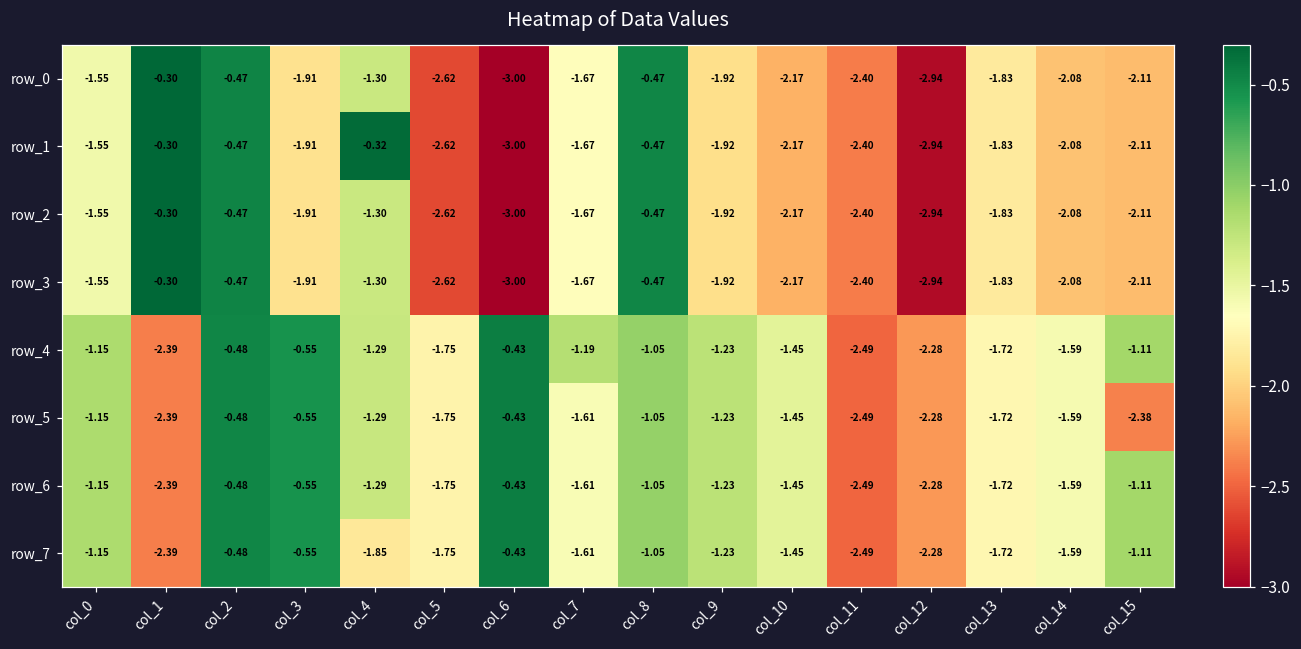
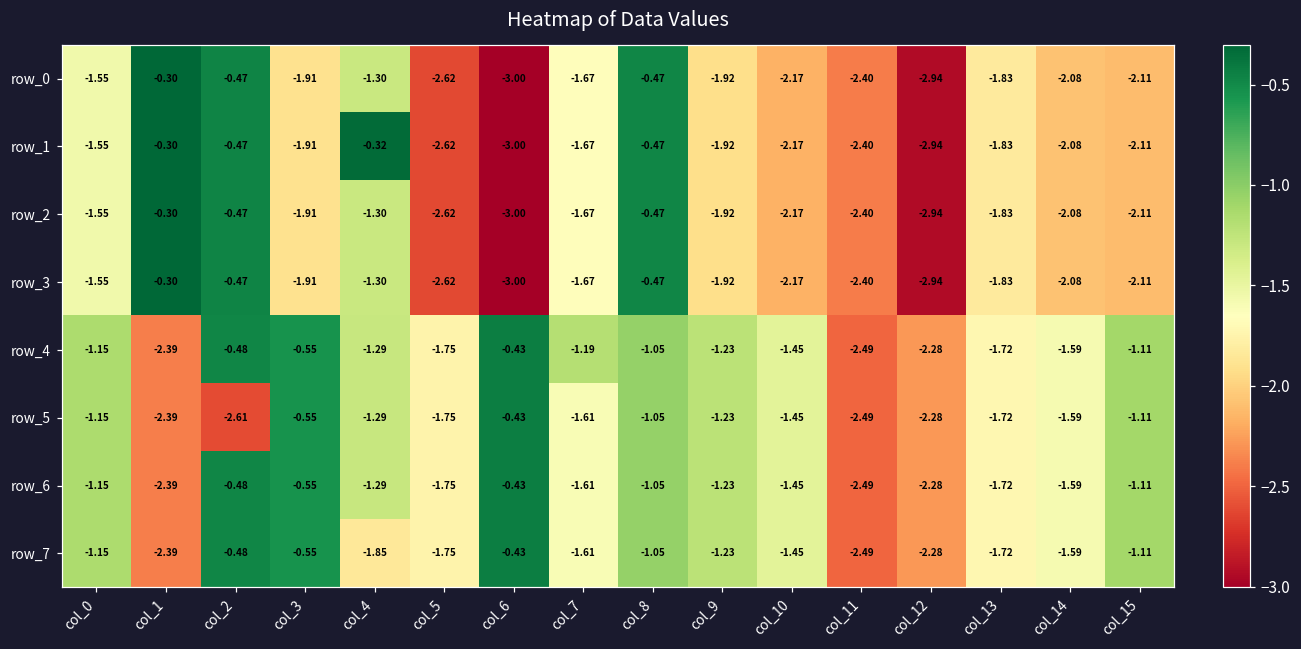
  {
    "row_0": {
      "col_0": -1.55,
      "col_1": -0.30,
      "col_2": -0.47,
      "col_3": -1.91,
      "col_4": -1.30,
      "col_5": -2.62,
      "col_6": -3.00,
      "col_7": -1.67,
      "col_8": -0.47,
      "col_9": -1.92,
      "col_10": -2.17,
      "col_11": -2.40,
      "col_12": -2.94,
      "col_13": -1.83,
      "col_14": -2.08,
      "col_15": -2.11
    },
    "row_1": {
      "col_0": -1.55,
      "col_1": -0.30,
      "col_2": -0.47,
      "col_3": -1.91,
      "col_4": -0.32,
      "col_5": -2.62,
      "col_6": -3.00,
      "col_7": -1.67,
      "col_8": -0.47,
      "col_9": -1.92,
      "col_10": -2.17,
      "col_11": -2.40,
      "col_12": -2.94,
      "col_13": -1.83,
      "col_14": -2.08,
      "col_15": -2.11
    },
    "row_2": {
      "col_0": -1.55,
      "col_1": -0.30,
      "col_2": -0.47,
      "col_3": -1.91,
      "col_4": -1.30,
      "col_5": -2.62,
      "col_6": -3.00,
      "col_7": -1.67,
      "col_8": -0.47,
      "col_9": -1.92,
      "col_10": -2.17,
      "col_11": -2.40,
      "col_12": -2.94,
      "col_13": -1.83,
      "col_14": -2.08,
      "col_15": -2.11
    },
    "row_3": {
      "col_0": -1.55,
      "col_1": -0.30,
      "col_2": -0.47,
      "col_3": -1.91,
      "col_4": -1.30,
      "col_5": -2.62,
      "col_6": -3.00,
      "col_7": -1.67,
      "col_8": -0.47,
      "col_9": -1.92,
      "col_10": -2.17,
      "col_11": -2.40,
      "col_12": -2.94,
      "col_13": -1.83,
      "col_14": -2.08,
      "col_15": -2.11
    },
    "row_4": {
      "col_0": -1.15,
      "col_1": -2.39,
      "col_2": -0.48,
      "col_3": -0.55,
      "col_4": -1.29,
      "col_5": -1.75,
      "col_6": -0.43,
      "col_7": -1.19,
      "col_8": -1.05,
      "col_9": -1.23,
      "col_10": -1.45,
      "col_11": -2.49,
      "col_12": -2.28,
      "col_13": -1.72,
      "col_14": -1.59,
      "col_15": -1.11
    },
    "row_5": {
      "col_0": -1.15,
      "col_1": -2.39,
-     "col_2": -0.48,
+     "col_2": -2.61,
      "col_3": -0.55,
      "col_4": -1.29,
      "col_5": -1.75,
      "col_6": -0.43,
      "col_7": -1.61,
      "col_8": -1.05,
      "col_9": -1.23,
      "col_10": -1.45,
      "col_11": -2.49,
      "col_12": -2.28,
      "col_13": -1.72,
      "col_14": -1.59,
-     "col_15": -2.38
+     "col_15": -1.11
    },
    "row_6": {
      "col_0": -1.15,
      "col_1": -2.39,
      "col_2": -0.48,
      "col_3": -0.55,
      "col_4": -1.29,
      "col_5": -1.75,
      "col_6": -0.43,
      "col_7": -1.61,
      "col_8": -1.05,
      "col_9": -1.23,
      "col_10": -1.45,
      "col_11": -2.49,
      "col_12": -2.28,
      "col_13": -1.72,
      "col_14": -1.59,
      "col_15": -1.11
    },
    "row_7": {
      "col_0": -1.15,
      "col_1": -2.39,
      "col_2": -0.48,
      "col_3": -0.55,
      "col_4": -1.85,
      "col_5": -1.75,
      "col_6": -0.43,
      "col_7": -1.61,
      "col_8": -1.05,
      "col_9": -1.23,
      "col_10": -1.45,
      "col_11": -2.49,
      "col_12": -2.28,
      "col_13": -1.72,
      "col_14": -1.59,
      "col_15": -1.11
    }
  }
